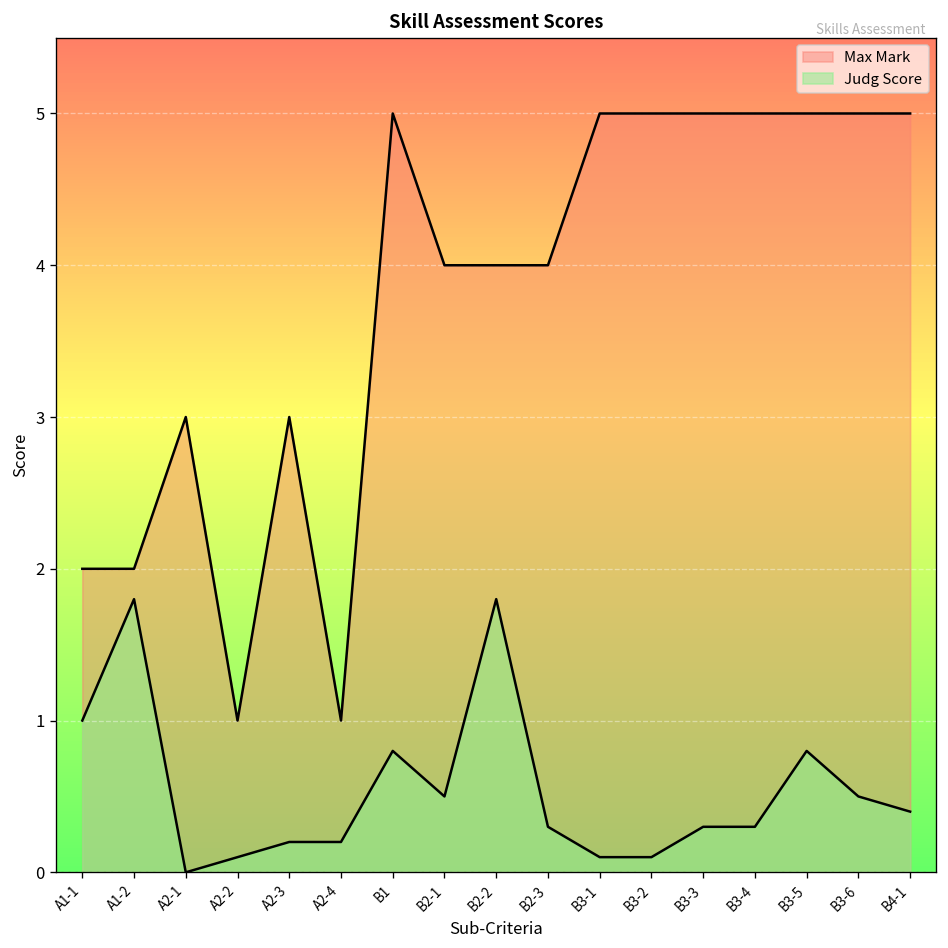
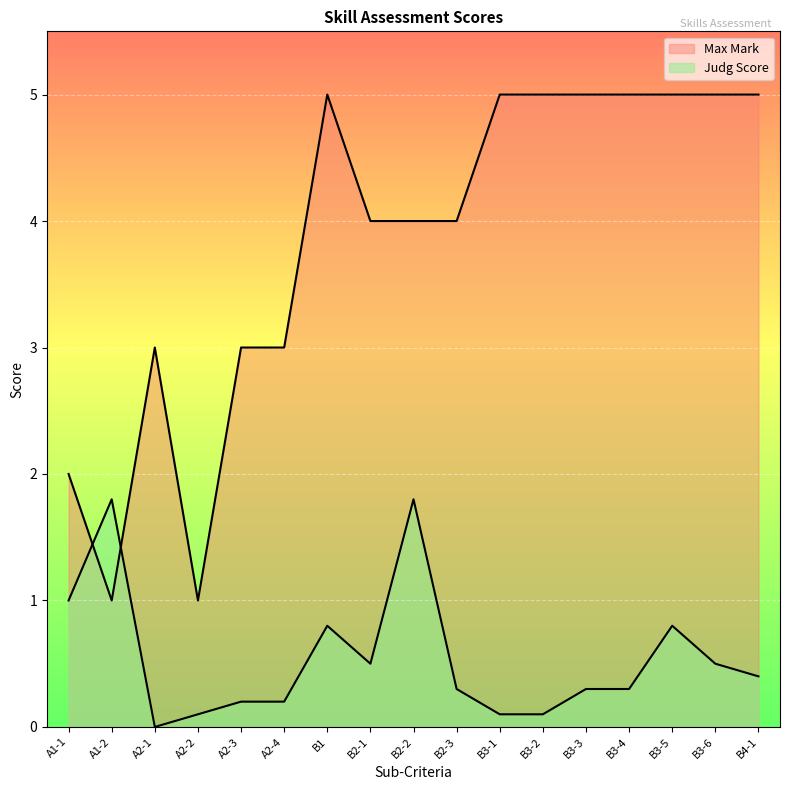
  {
    "Max Mark": {
      "A1-1": 2,
-     "A1-2": 2,
+     "A1-2": 1,
      "A2-1": 3,
      "A2-2": 1,
      "A2-3": 3,
-     "A2-4": 1,
+     "A2-4": 3,
      "B1": 5,
      "B2-1": 4,
      "B2-2": 4,
      "B2-3": 4,
      "B3-1": 5,
      "B3-2": 5,
      "B3-3": 5,
      "B3-4": 5,
      "B3-5": 5,
      "B3-6": 5,
      "B4-1": 5
    },
    "Judg Score": {
      "A1-1": 1,
      "A1-2": 1.80,
      "A2-1": 0,
      "A2-2": 0.10,
      "A2-3": 0.20,
      "A2-4": 0.20,
      "B1": 0.80,
      "B2-1": 0.50,
      "B2-2": 1.80,
      "B2-3": 0.30,
      "B3-1": 0.10,
      "B3-2": 0.10,
      "B3-3": 0.30,
      "B3-4": 0.30,
      "B3-5": 0.80,
      "B3-6": 0.50,
      "B4-1": 0.40
    }
  }
